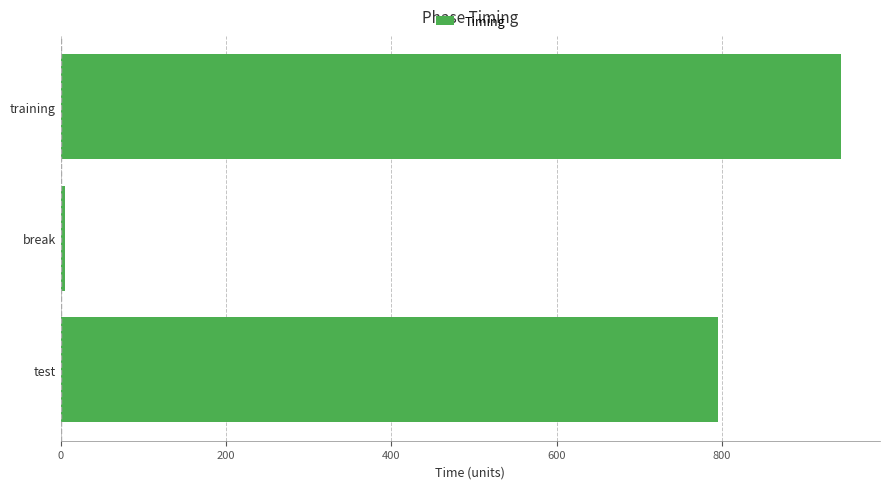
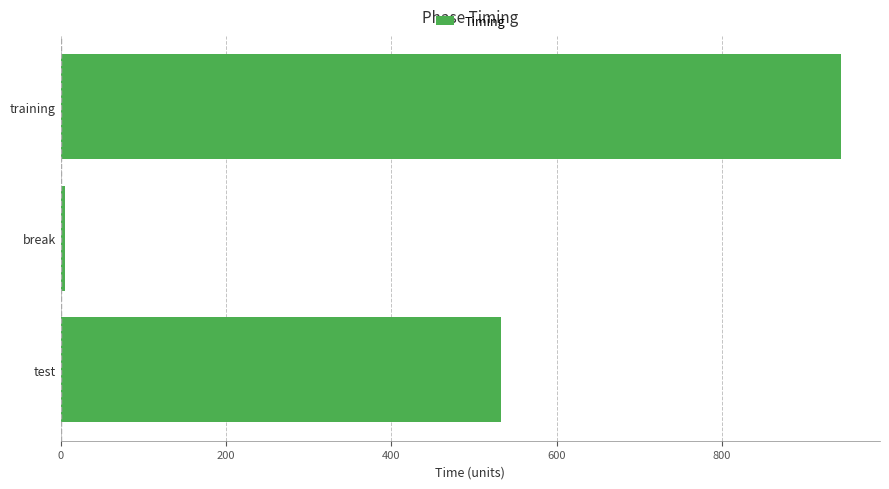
  {
    "training": 940,
    "break": 10,
-   "test": 800
+   "test": 530
  }
